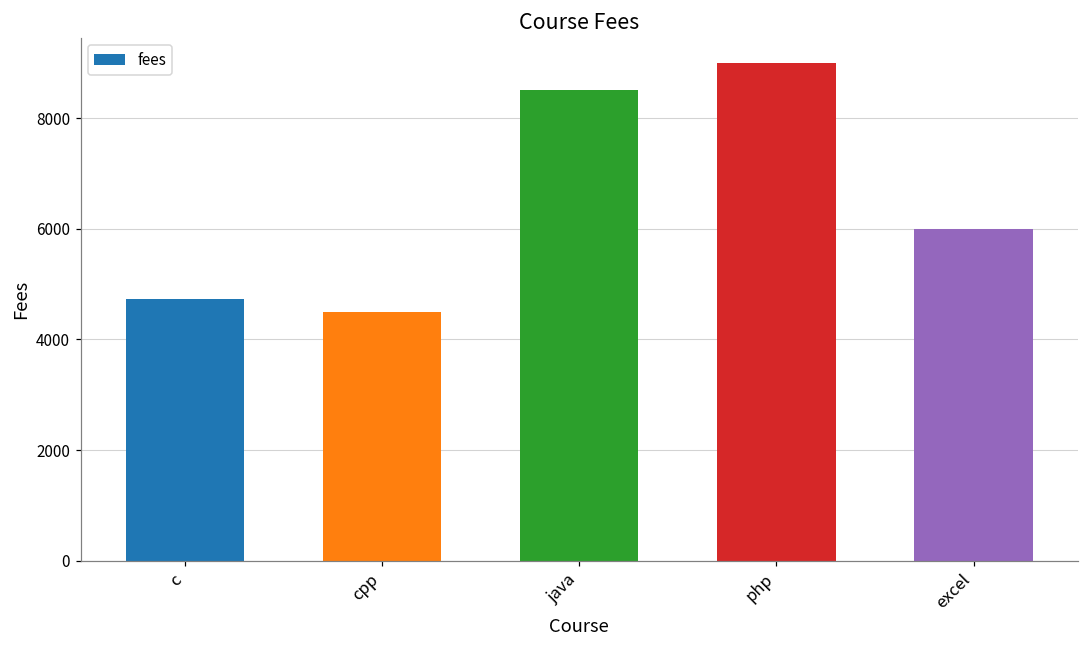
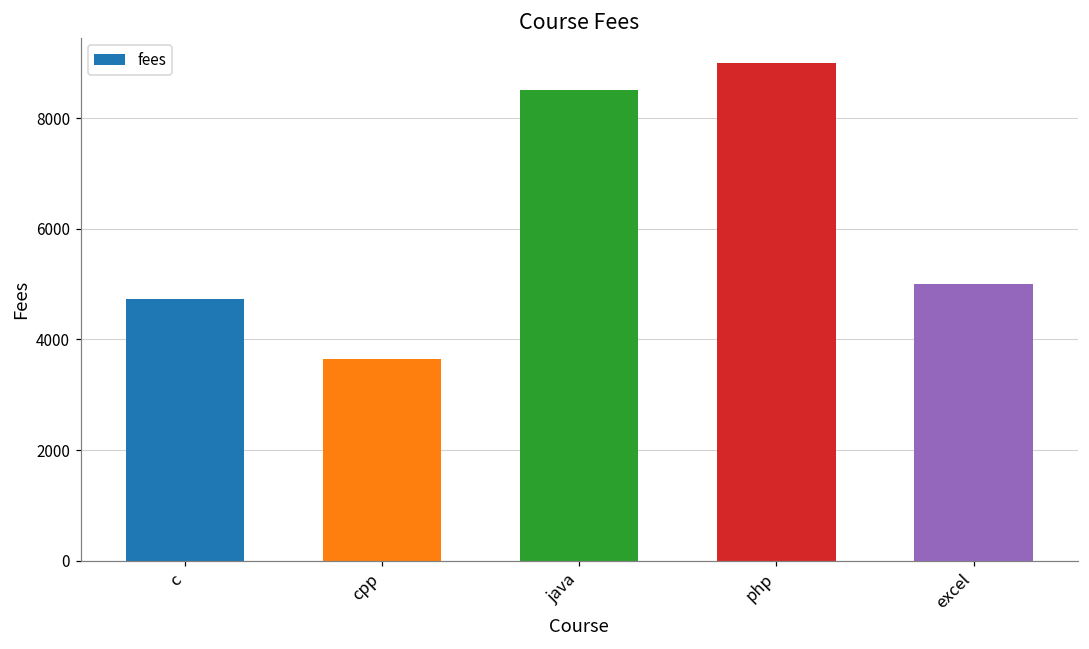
  {
    "c": 4700,
-   "cpp": 4500,
+   "cpp": 3600,
    "java": 8500,
    "php": 9000,
-   "excel": 6000
+   "excel": 5000
  }
